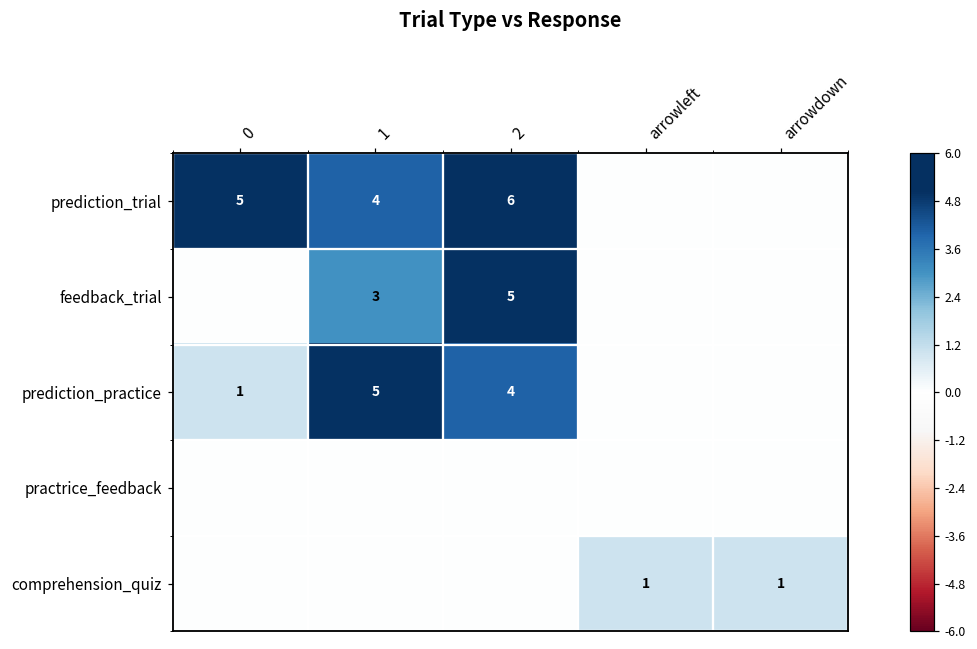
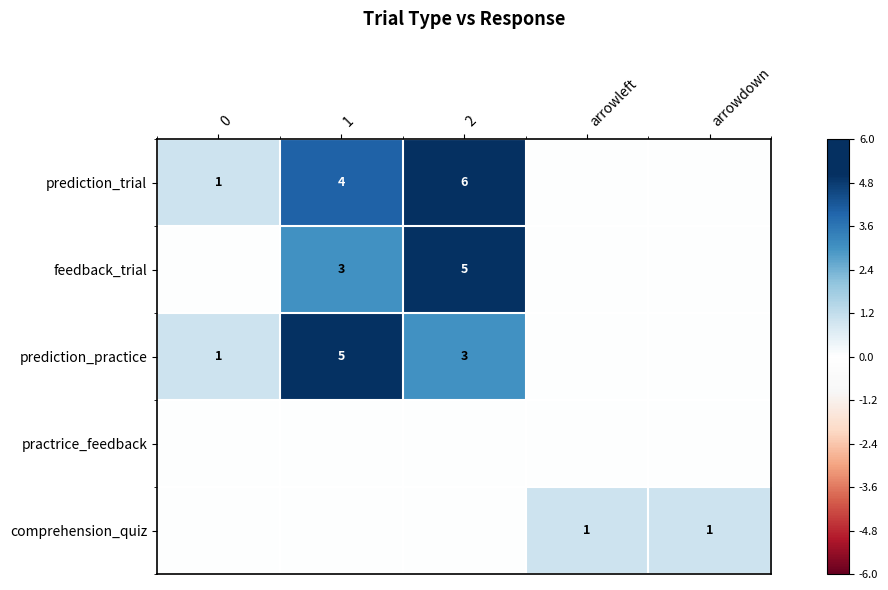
  {
    "prediction_trial": {
-     "0": 5,
+     "0": 1,
      "1": 4,
      "2": 6
    },
    "feedback_trial": {
      "1": 3,
      "2": 5
    },
    "prediction_practice": {
      "0": 1,
      "1": 5,
-     "2": 4
+     "2": 3
    },
    "comprehension_quiz": {
      "arrowleft": 1,
      "arrowdown": 1
    }
  }
